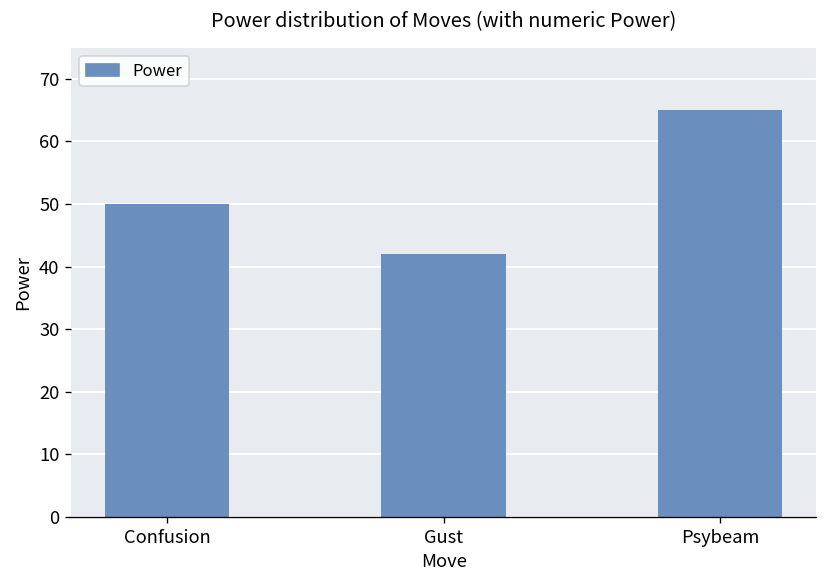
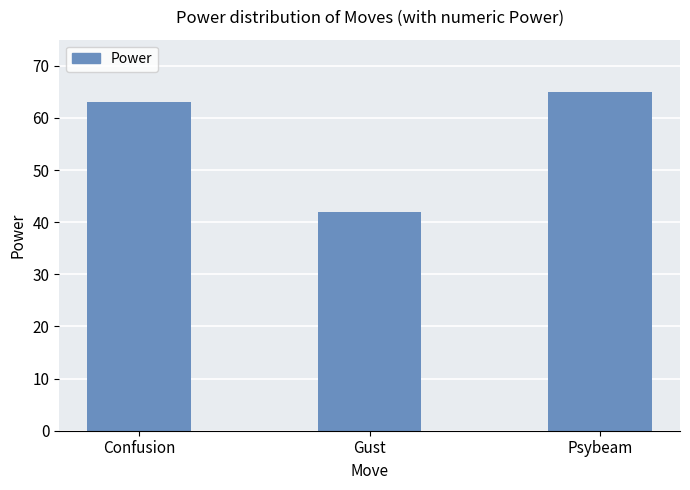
  {
-   "Confusion": 50,
+   "Confusion": 63,
    "Gust": 42,
    "Psybeam": 65
  }
